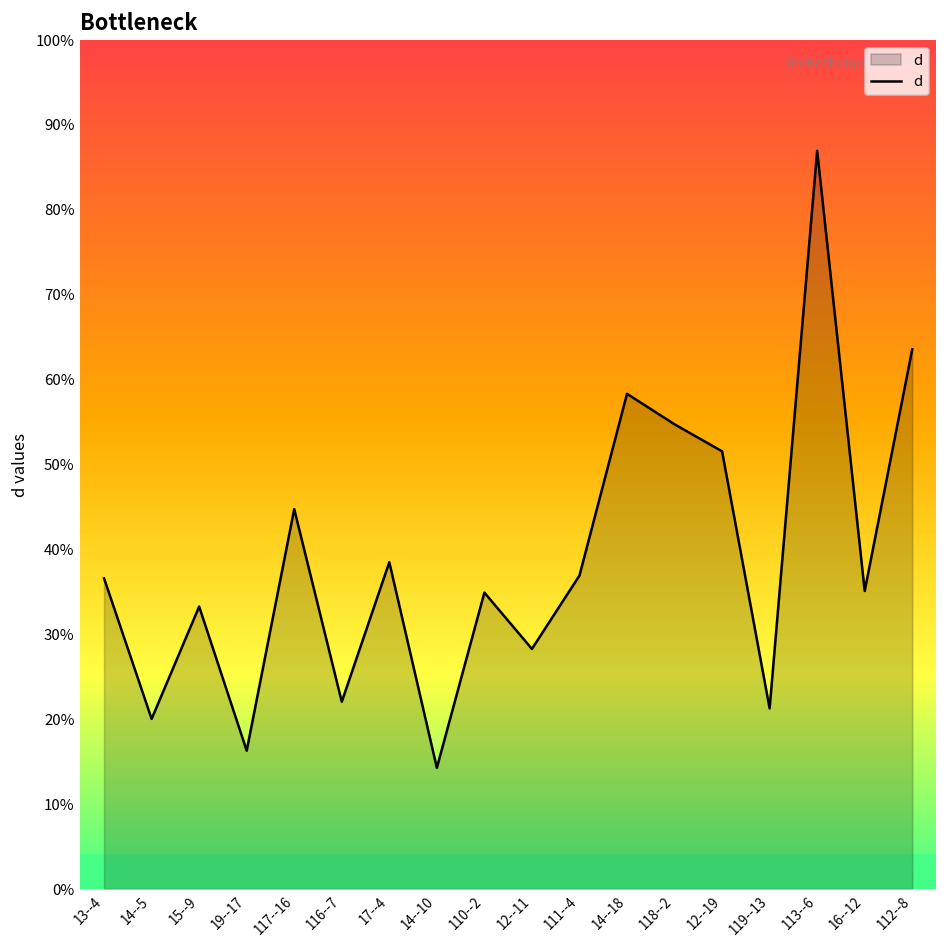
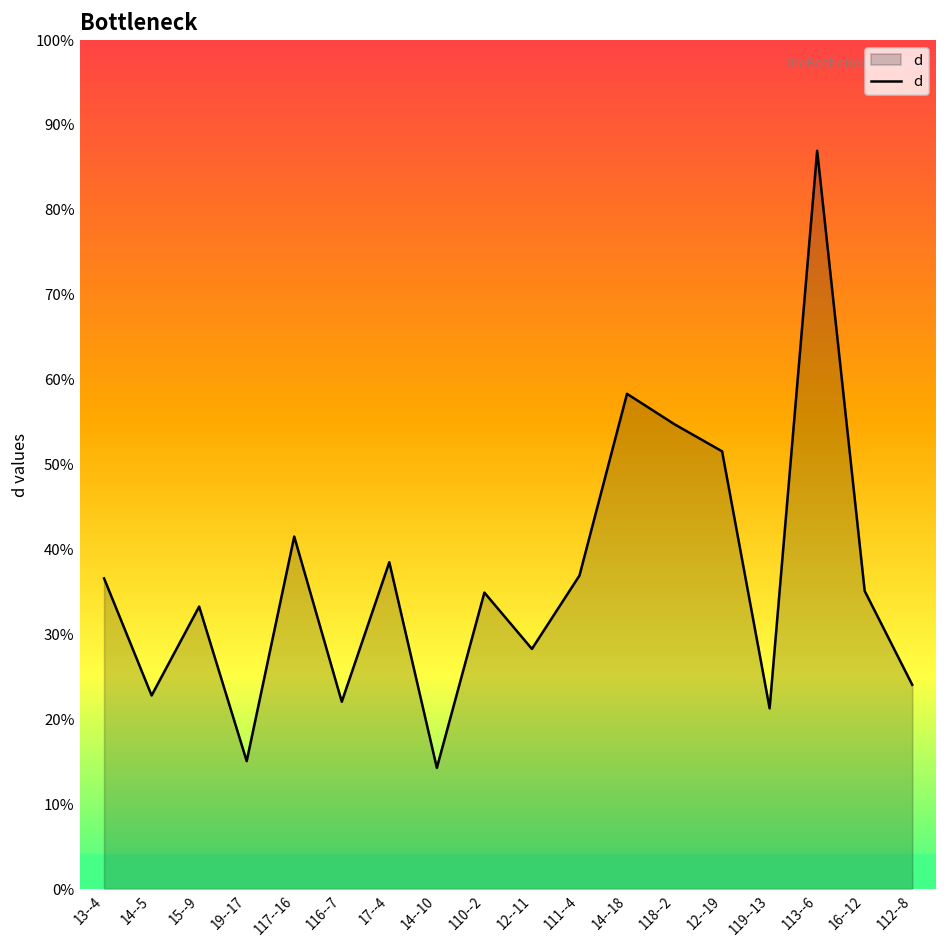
  {
    "13--4": "37%",
-   "14--5": "20%",
+   "14--5": "23%",
    "15--9": "33%",
-   "19--17": "16%",
-   "117--16": "45%",
+   "19--17": "15%",
+   "117--16": "42%",
    "116--7": "22%",
    "17--4": "38%",
    "14--10": "14%",
    "110--2": "35%",
    "12--11": "28%",
    "111--4": "37%",
    "14--18": "58%",
    "118--2": "55%",
    "12--19": "52%",
    "119--13": "21%",
    "113--6": "87%",
    "16--12": "35%",
-   "112--8": "64%"
+   "112--8": "24%"
  }
